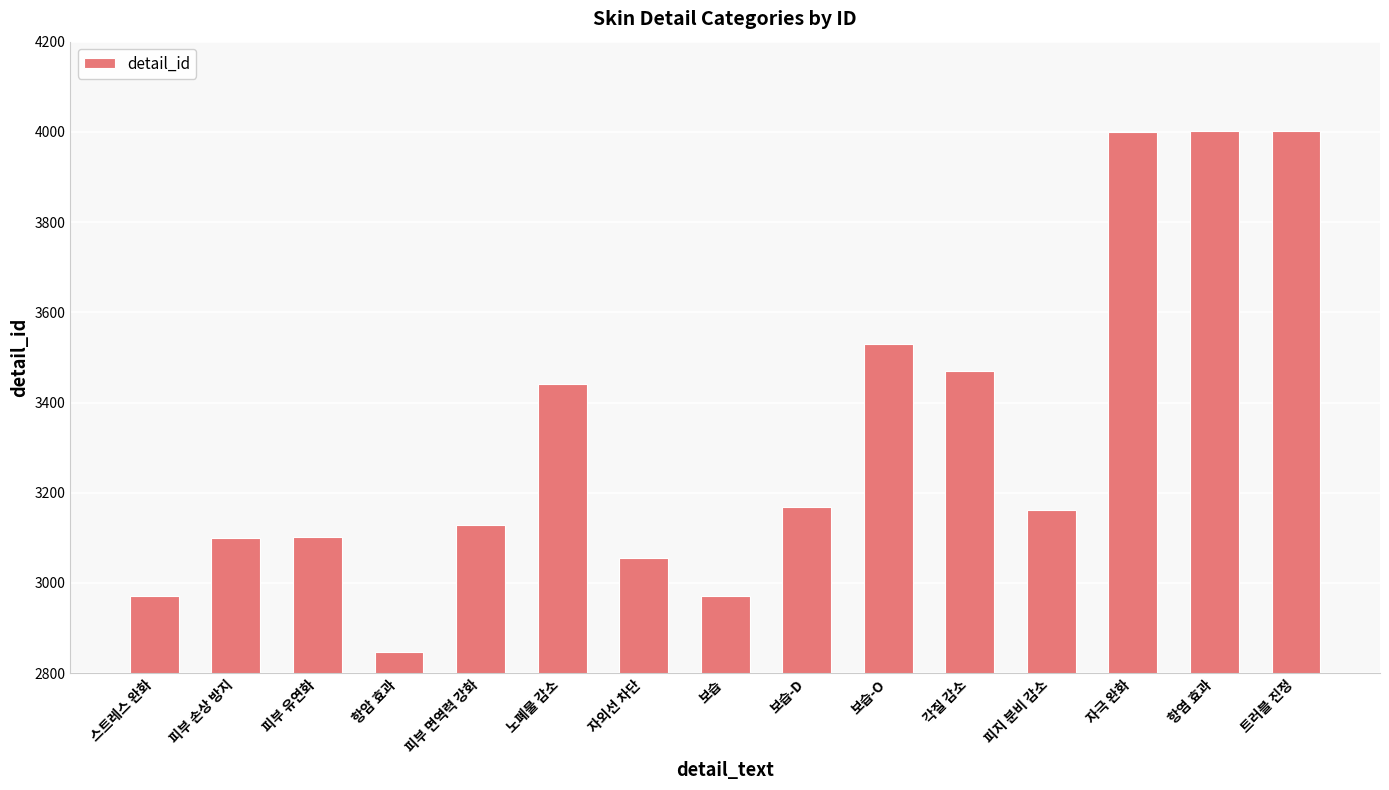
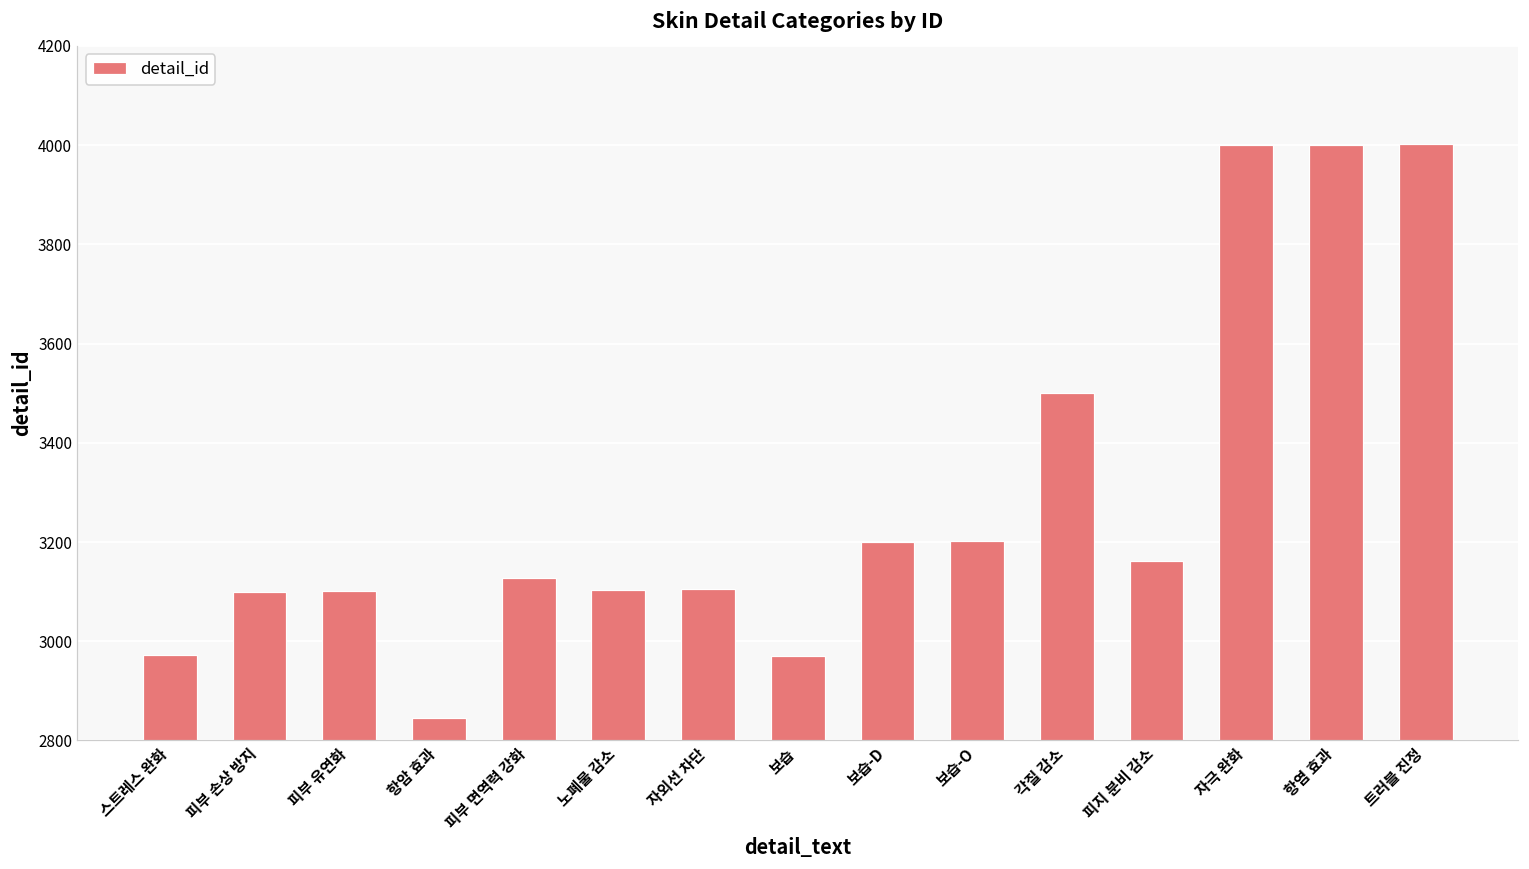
  {
    "스트레스 완화": 2970,
    "피부 손상 방지": 3100,
    "피부 유연화": 3100,
    "항암 효과": 2850,
    "피부 면역력 강화": 3130,
-   "노폐물 감소": 3440,
-   "자외선 차단": 3060,
+   "노폐물 감소": 3100,
+   "자외선 차단": 3110,
    "보습": 2970,
-   "보습-D": 3170,
-   "보습-O": 3530,
-   "각질 감소": 3470,
+   "보습-D": 3200,
+   "보습-O": 3200,
+   "각질 감소": 3500,
    "피지 분비 감소": 3160,
    "자극 완화": 4000,
    "항염 효과": 4000,
    "트러블 진정": 4000
  }
